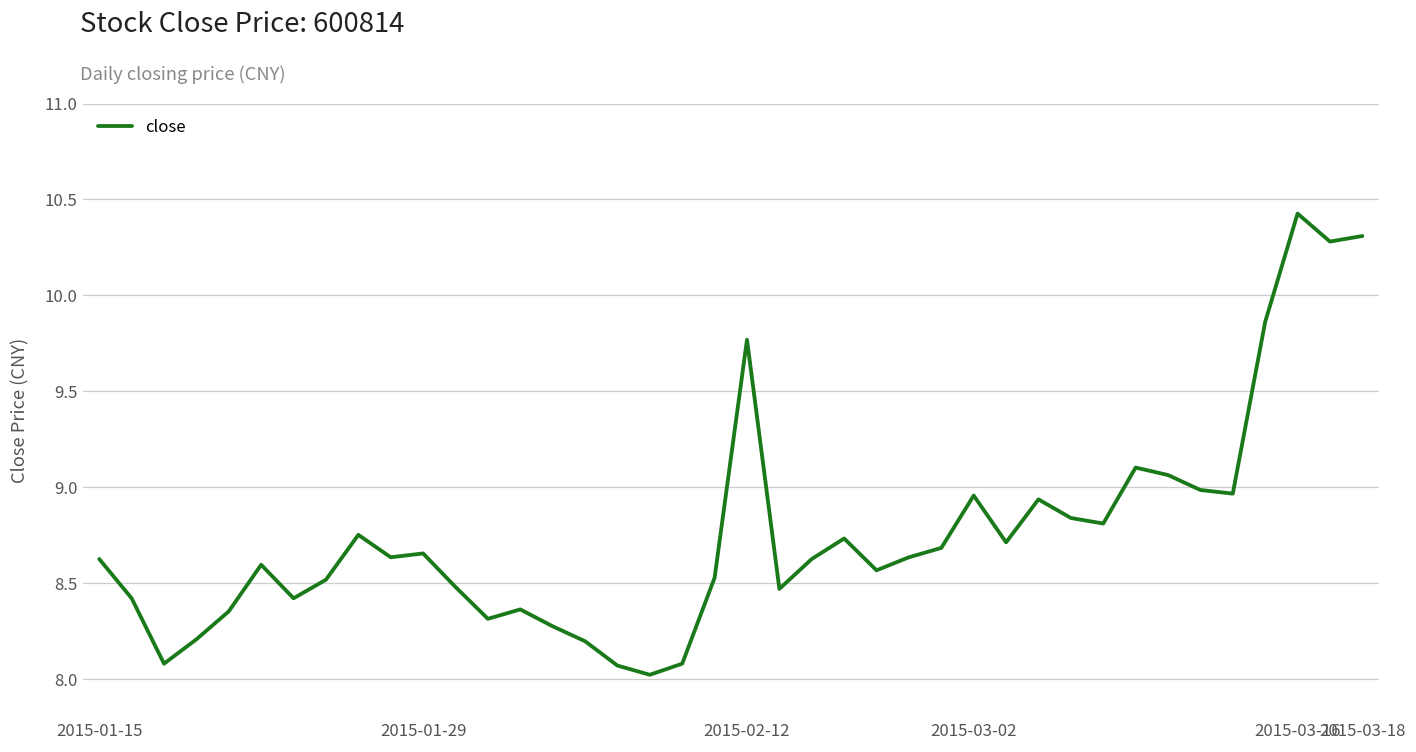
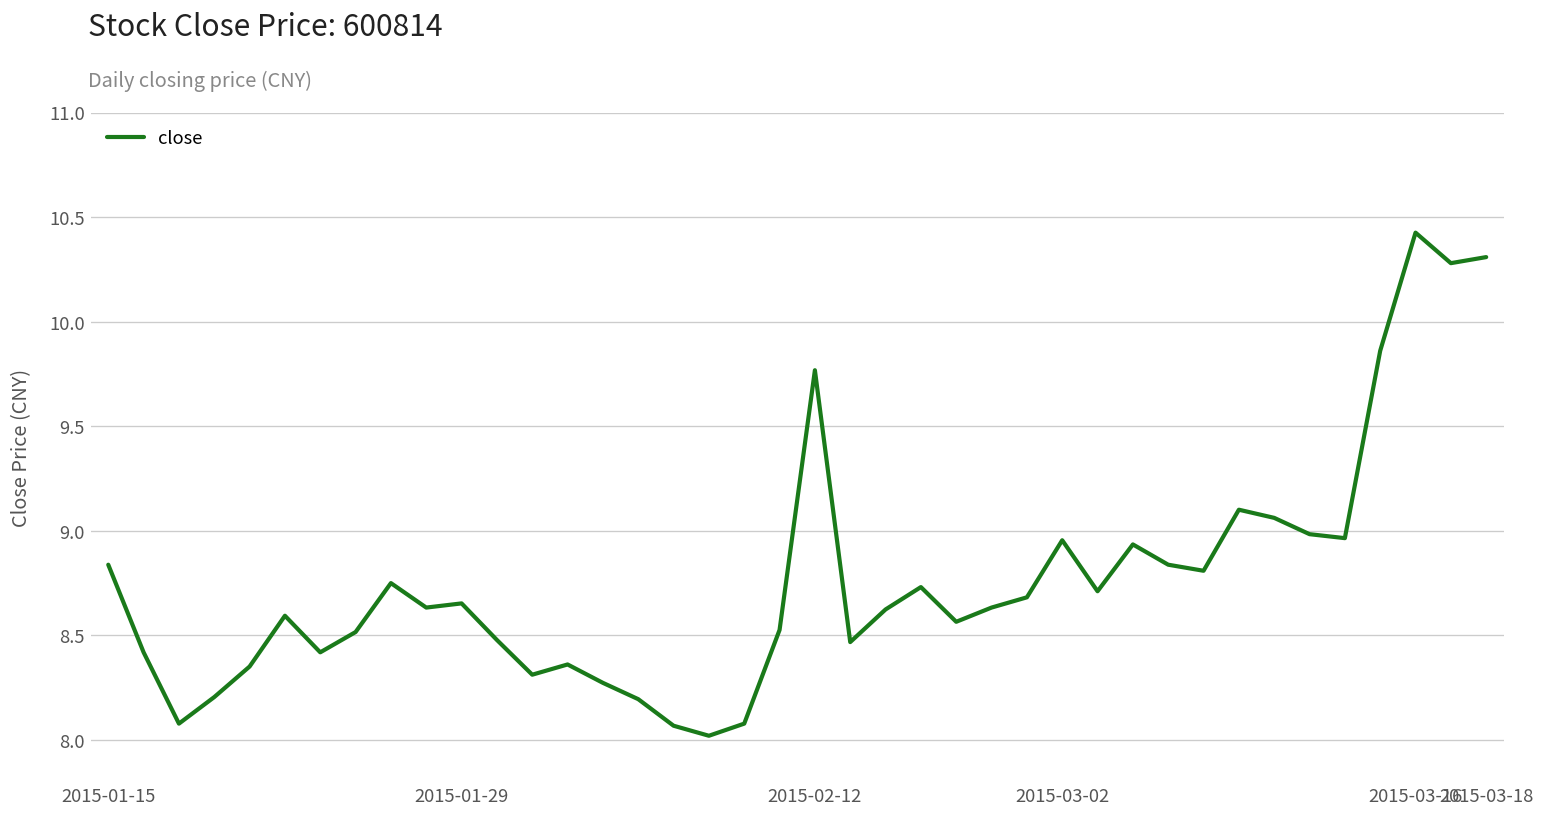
  {
-   "2015-01-15": 8.62,
+   "2015-01-15": 8.84,
    "2015-01-29": 8.65,
    "2015-02-12": 9.77,
    "2015-03-02": 8.96
  }
